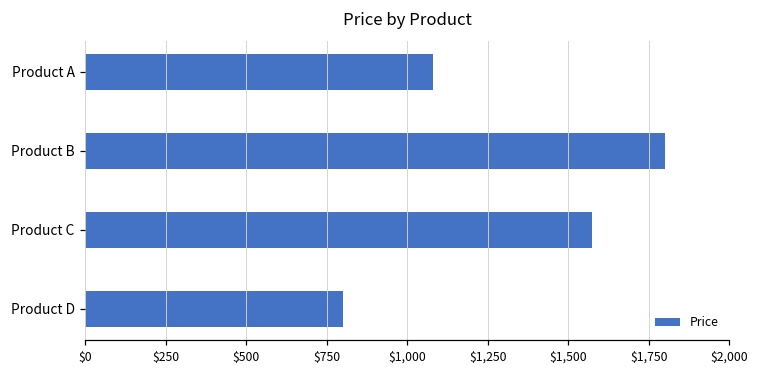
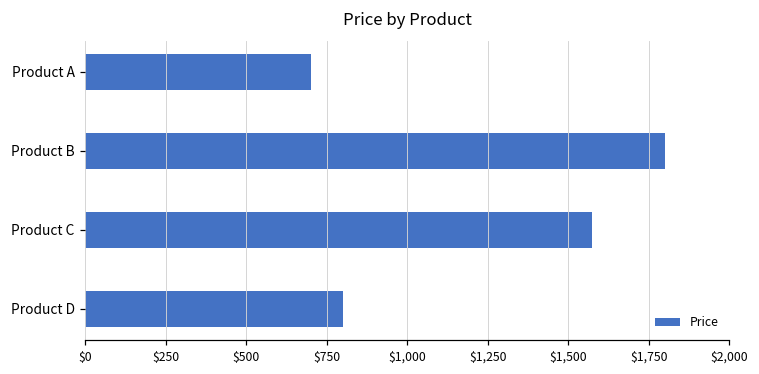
  {
-   "Product A": "$1,080",
+   "Product A": "$700",
    "Product B": "$1,800",
    "Product C": "$1,570",
    "Product D": "$800"
  }
